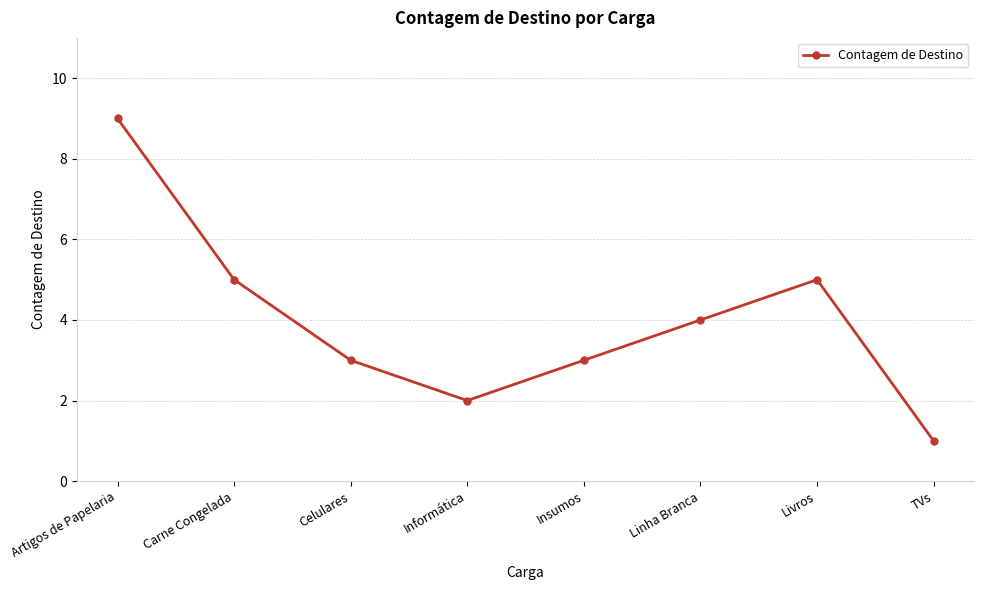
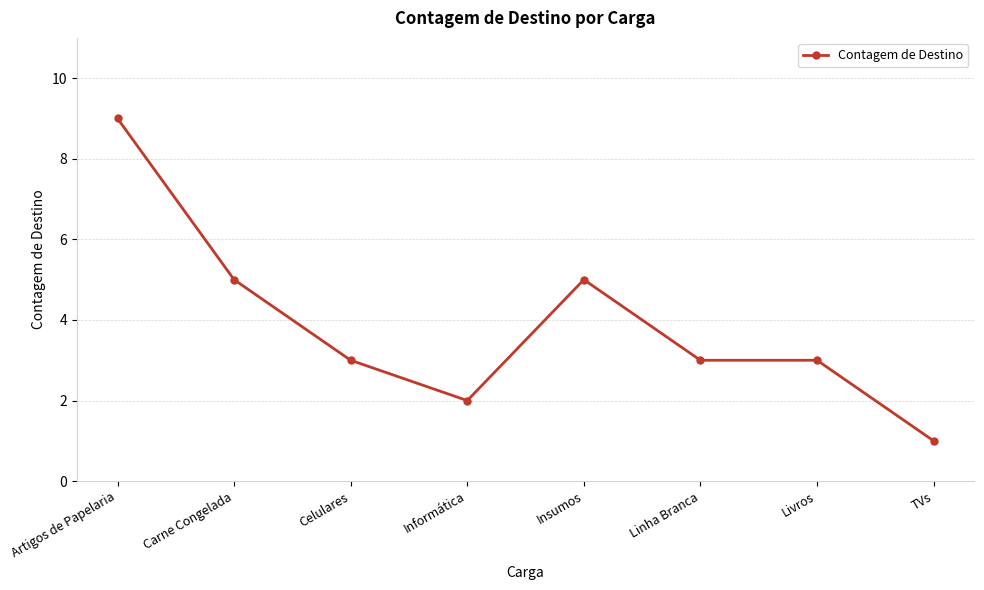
  {
    "Artigos de Papelaria": 9,
    "Carne Congelada": 5,
    "Celulares": 3,
    "Informática": 2,
-   "Insumos": 3,
-   "Linha Branca": 4,
-   "Livros": 5,
+   "Insumos": 5,
+   "Linha Branca": 3,
+   "Livros": 3,
    "TVs": 1
  }
